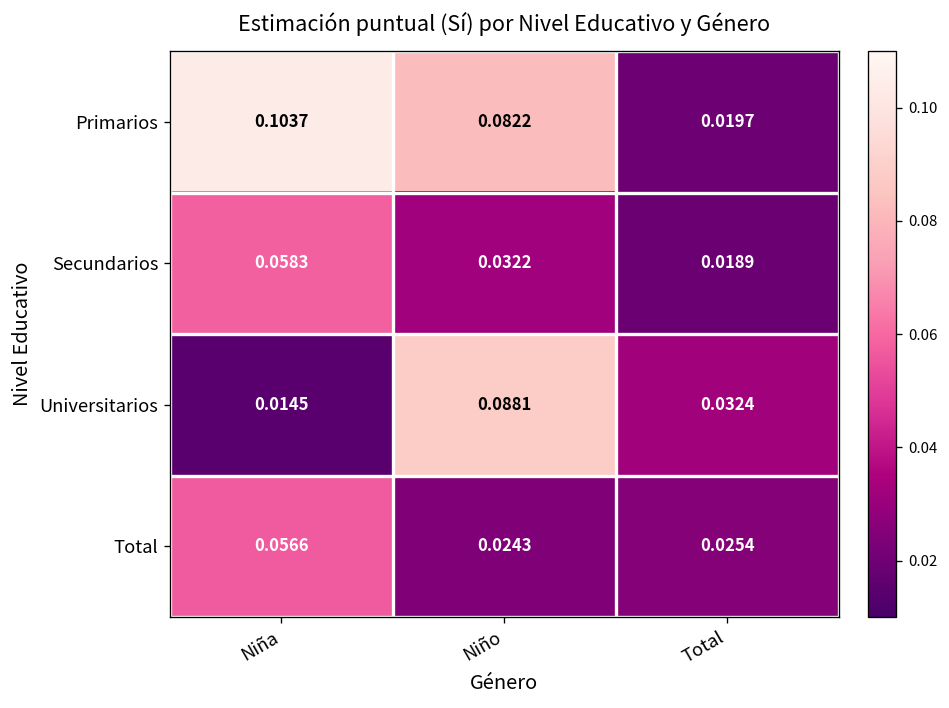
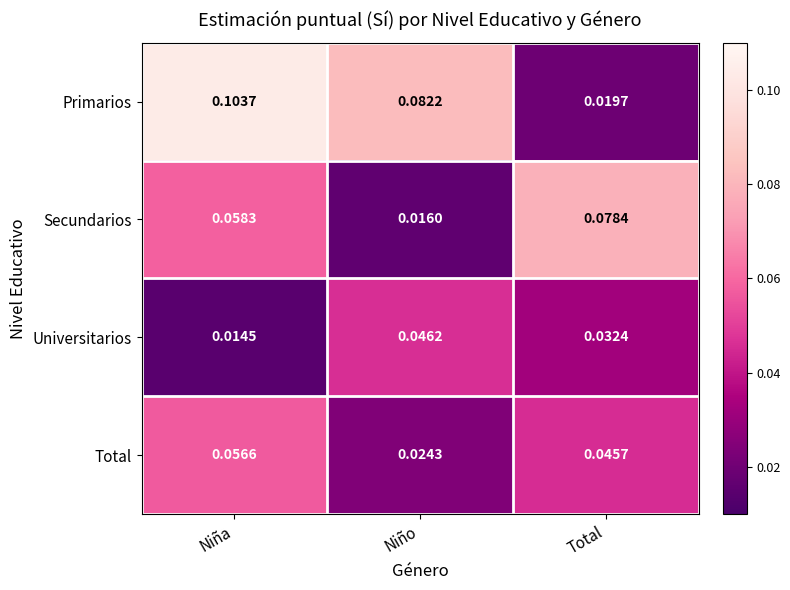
  {
    "Primarios": {
      "Niña": 0.1037,
      "Niño": 0.0822,
      "Total": 0.0197
    },
    "Secundarios": {
      "Niña": 0.0583,
-     "Niño": 0.0322,
-     "Total": 0.0189
+     "Niño": 0.0160,
+     "Total": 0.0784
    },
    "Universitarios": {
      "Niña": 0.0145,
-     "Niño": 0.0881,
+     "Niño": 0.0462,
      "Total": 0.0324
    },
    "Total": {
      "Niña": 0.0566,
      "Niño": 0.0243,
-     "Total": 0.0254
+     "Total": 0.0457
    }
  }
